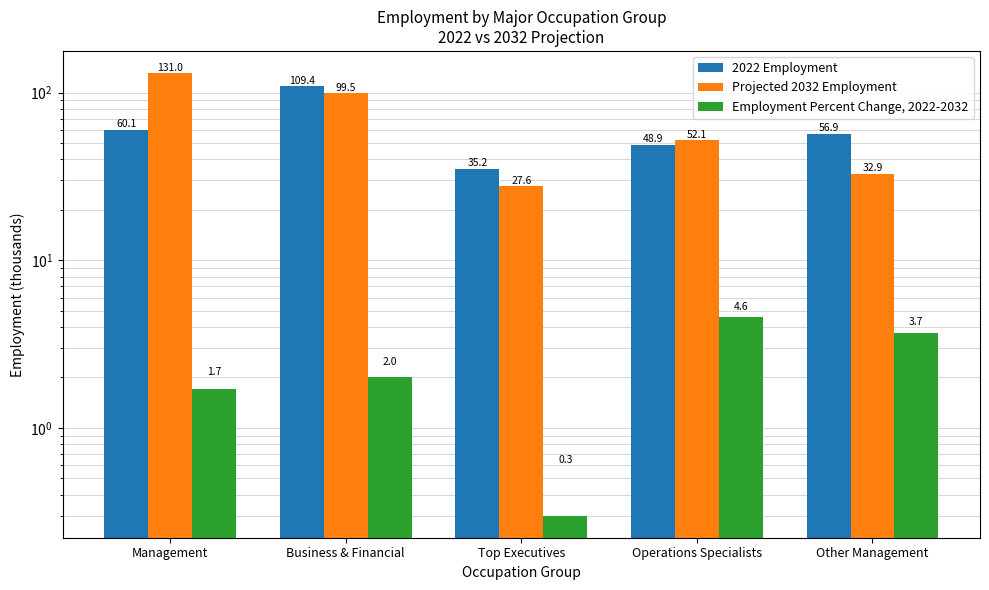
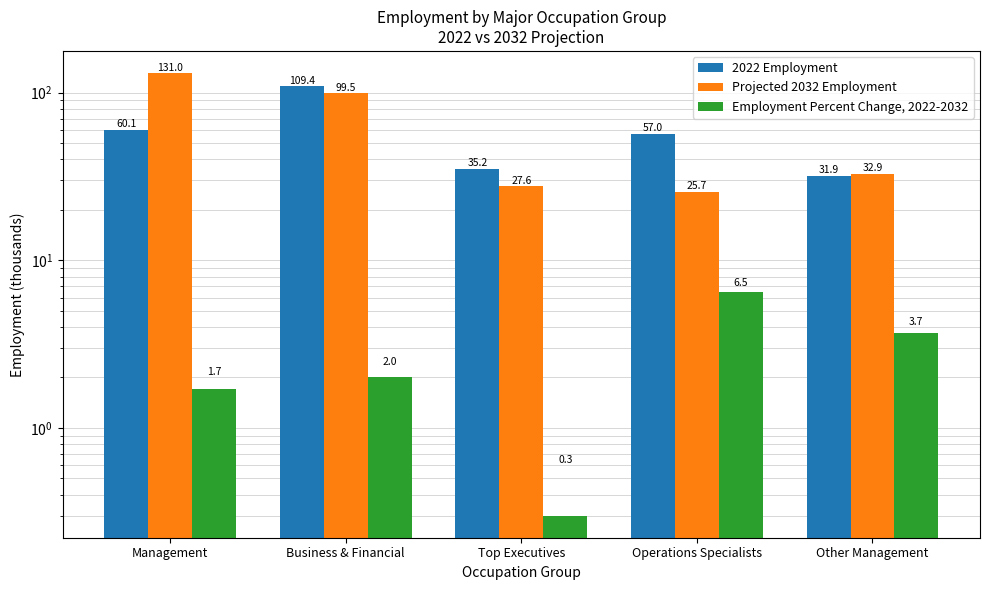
  {
    "2022 Employment": {
      "Management": 60.1,
      "Business & Financial": 109.4,
      "Top Executives": 35.2,
-     "Operations Specialists": 48.9,
-     "Other Management": 56.9
+     "Operations Specialists": 57.0,
+     "Other Management": 31.9
    },
    "Projected 2032 Employment": {
      "Management": 131.0,
      "Business & Financial": 99.5,
      "Top Executives": 27.6,
-     "Operations Specialists": 52.1,
+     "Operations Specialists": 25.7,
      "Other Management": 32.9
    },
    "Employment Percent Change, 2022-2032": {
      "Management": 1.7,
      "Business & Financial": 2.0,
-     "Operations Specialists": 4.6,
+     "Operations Specialists": 6.5,
      "Other Management": 3.7
    }
  }
